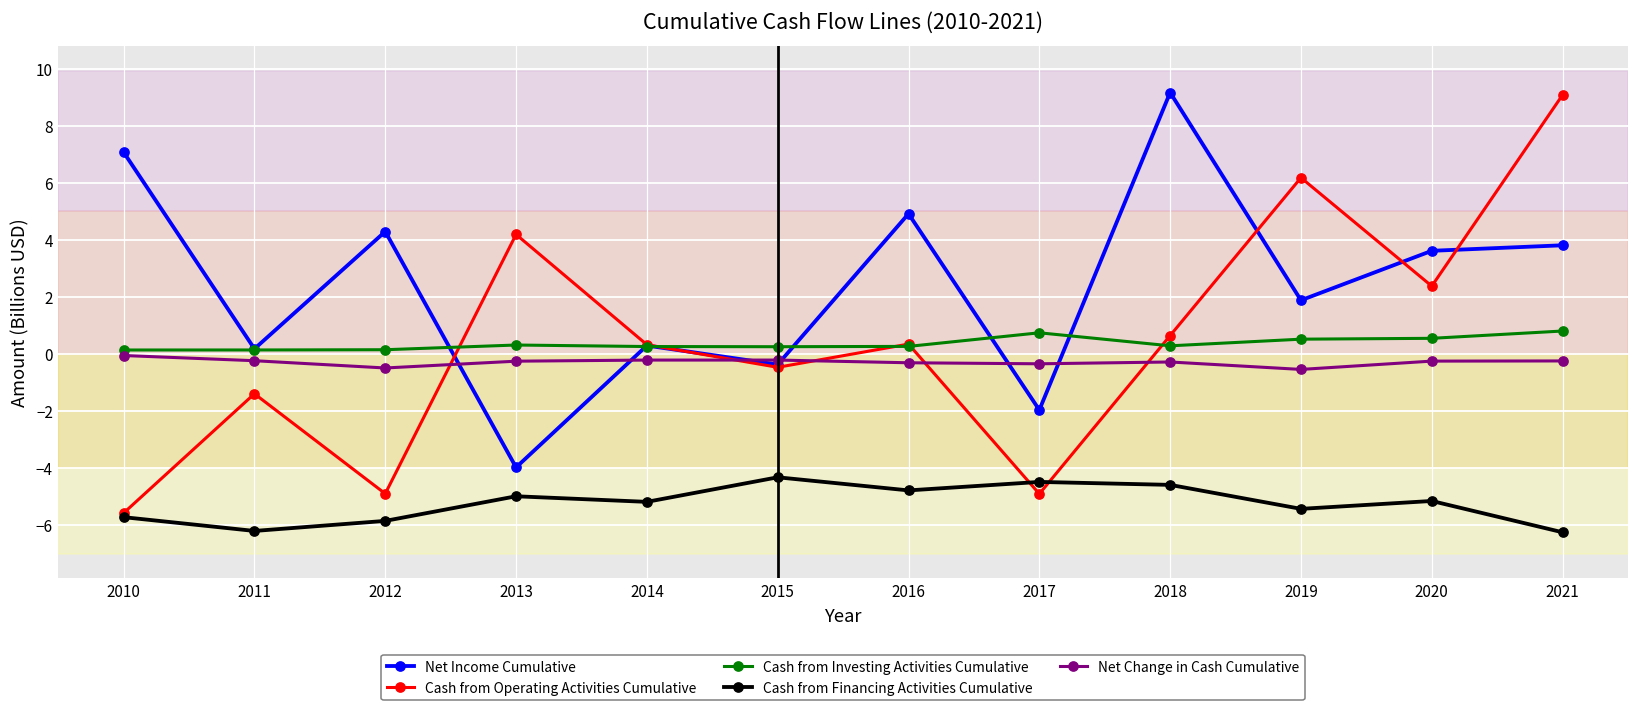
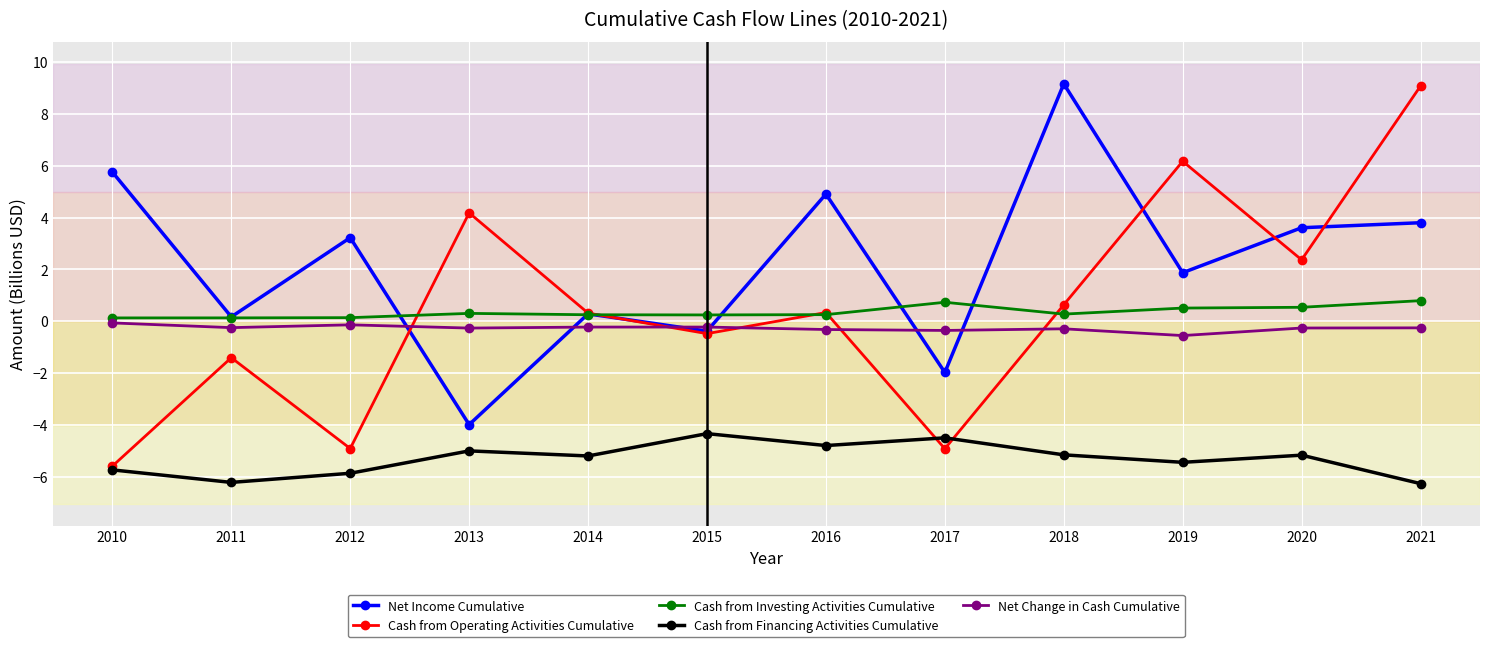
  {
    "Net Income Cumulative": {
-     "2010": 7.1,
-     "2012": 4.3,
+     "2010": 5.8,
+     "2012": 3.2,
      "2013": -4.0,
      "2015": -0.4,
      "2016": 4.9,
      "2017": -2.0,
      "2018": 9.2,
      "2019": 1.9,
      "2020": 3.6,
      "2021": 3.8
    },
    "Cash from Operating Activities Cumulative": {
      "2010": -5.6,
      "2011": -1.4,
      "2012": -4.9,
      "2013": 4.2,
      "2015": -0.5,
      "2017": -4.9,
      "2018": 0.6,
      "2019": 6.2,
      "2020": 2.4,
      "2021": 9.1
    },
    "Cash from Investing Activities Cumulative": {
      "2010": 0.1,
      "2012": 0.1,
      "2013": 0.3,
      "2015": 0.2,
      "2017": 0.7,
      "2018": 0.3,
      "2019": 0.5,
      "2020": 0.5,
      "2021": 0.8
    },
    "Cash from Financing Activities Cumulative": {
      "2010": -5.7,
      "2011": -6.2,
      "2012": -5.9,
      "2013": -5.0,
      "2014": -5.2,
      "2015": -4.3,
      "2016": -4.8,
      "2017": -4.5,
-     "2018": -4.6,
+     "2018": -5.2,
      "2019": -5.4,
      "2020": -5.2,
      "2021": -6.3
    },
    "Net Change in Cash Cumulative": {
      "2010": -0.1,
      "2011": -0.2,
-     "2012": -0.5,
+     "2012": -0.1,
      "2013": -0.3,
      "2014": -0.2,
      "2015": -0.2,
      "2016": -0.3,
      "2017": -0.4,
      "2018": -0.3,
      "2019": -0.6,
      "2020": -0.3,
      "2021": -0.3
    }
  }
